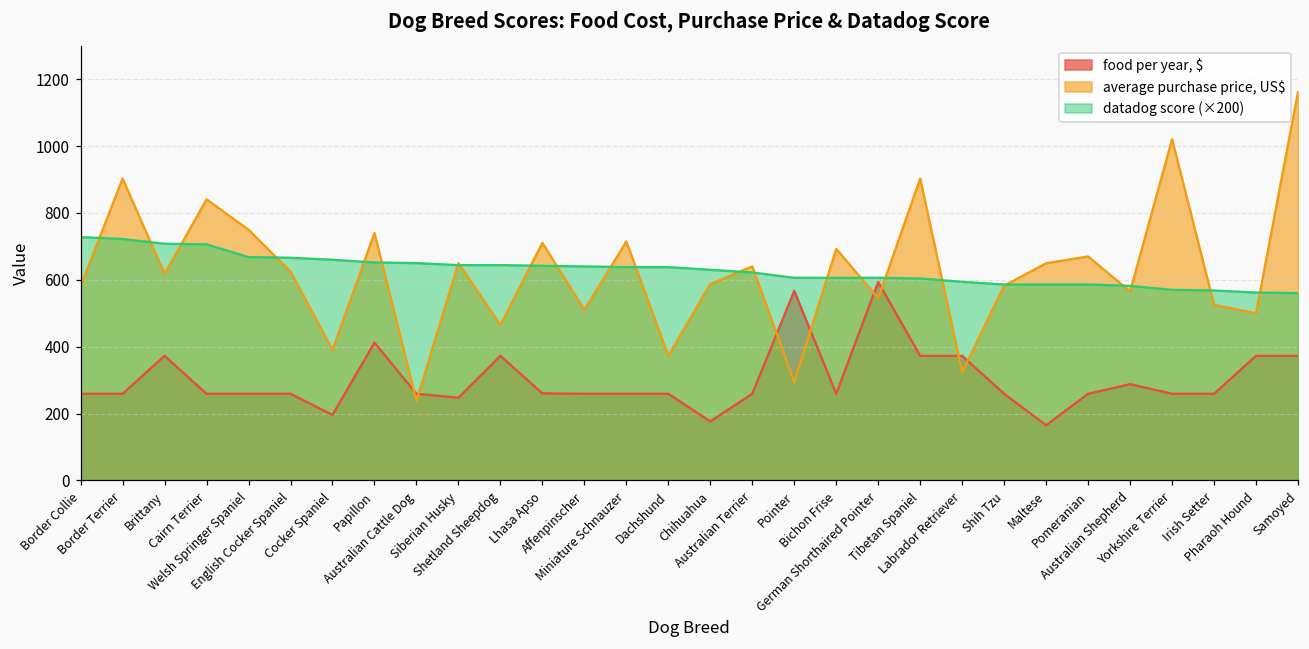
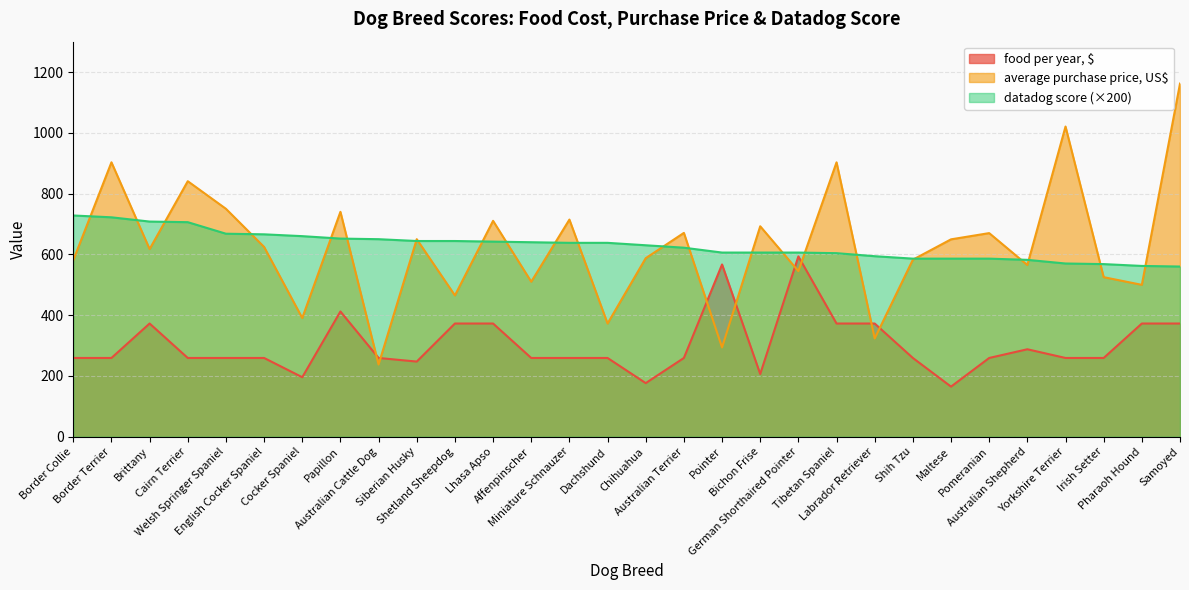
  {
    "food per year, $": {
      "Border Collie": 260,
      "Border Terrier": 260,
      "Brittany": 370,
      "Cairn Terrier": 260,
      "Welsh Springer Spaniel": 260,
      "English Cocker Spaniel": 260,
      "Cocker Spaniel": 200,
      "Papillon": 410,
      "Australian Cattle Dog": 260,
      "Siberian Husky": 250,
      "Shetland Sheepdog": 370,
-     "Lhasa Apso": 260,
+     "Lhasa Apso": 370,
      "Affenpinscher": 260,
      "Miniature Schnauzer": 260,
      "Dachshund": 260,
      "Chihuahua": 180,
      "Australian Terrier": 260,
      "Pointer": 570,
-     "Bichon Frise": 260,
+     "Bichon Frise": 210,
      "German Shorthaired Pointer": 590,
      "Tibetan Spaniel": 370,
      "Labrador Retriever": 370,
      "Shih Tzu": 260,
      "Maltese": 160,
      "Pomeranian": 260,
      "Australian Shepherd": 290,
      "Yorkshire Terrier": 260,
      "Irish Setter": 260,
      "Pharaoh Hound": 370,
      "Samoyed": 370
    },
    "average purchase price, US$": {
      "Border Collie": 580,
      "Border Terrier": 900,
      "Brittany": 620,
      "Cairn Terrier": 840,
      "Welsh Springer Spaniel": 750,
      "English Cocker Spaniel": 620,
      "Cocker Spaniel": 390,
      "Papillon": 740,
      "Australian Cattle Dog": 240,
      "Shetland Sheepdog": 470,
      "Lhasa Apso": 710,
      "Affenpinscher": 510,
      "Miniature Schnauzer": 710,
      "Dachshund": 370,
      "Chihuahua": 590,
-     "Australian Terrier": 640,
+     "Australian Terrier": 670,
      "Pointer": 290,
      "Bichon Frise": 690,
      "German Shorthaired Pointer": 550,
      "Tibetan Spaniel": 900,
      "Labrador Retriever": 320,
      "Maltese": 650,
      "Pomeranian": 670,
      "Australian Shepherd": 570,
      "Yorkshire Terrier": 1020,
      "Irish Setter": 530,
      "Pharaoh Hound": 500,
      "Samoyed": 1160
    },
    "datadog score (×200)": {
      "Border Collie": 730,
      "Border Terrier": 720,
      "Brittany": 710,
      "Cairn Terrier": 710,
      "Welsh Springer Spaniel": 670,
      "English Cocker Spaniel": 670,
      "Cocker Spaniel": 660,
      "Papillon": 650,
      "Australian Cattle Dog": 650,
      "Shetland Sheepdog": 640,
      "Lhasa Apso": 640,
      "Affenpinscher": 640,
      "Miniature Schnauzer": 640,
      "Dachshund": 640,
      "Chihuahua": 630,
      "Australian Terrier": 620,
      "Pointer": 610,
      "Bichon Frise": 610,
      "German Shorthaired Pointer": 610,
      "Tibetan Spaniel": 600,
      "Labrador Retriever": 590,
      "Maltese": 590,
      "Pomeranian": 590,
      "Australian Shepherd": 580,
      "Yorkshire Terrier": 570,
      "Irish Setter": 570,
      "Pharaoh Hound": 560,
      "Samoyed": 560
    }
  }
